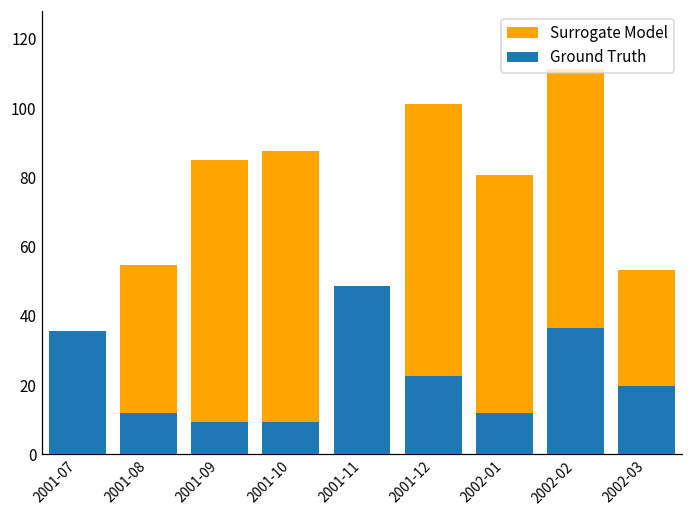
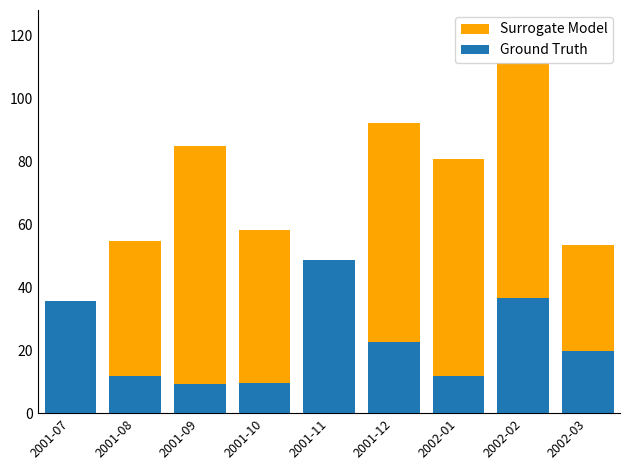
  {
    "Surrogate Model": {
      "2001-08": 55,
      "2001-09": 85,
-     "2001-10": 88,
-     "2001-12": 101,
+     "2001-10": 58,
+     "2001-12": 92,
      "2002-01": 81,
      "2002-03": 53
    },
    "Ground Truth": {
      "2001-07": 36,
      "2001-11": 49
    }
  }
